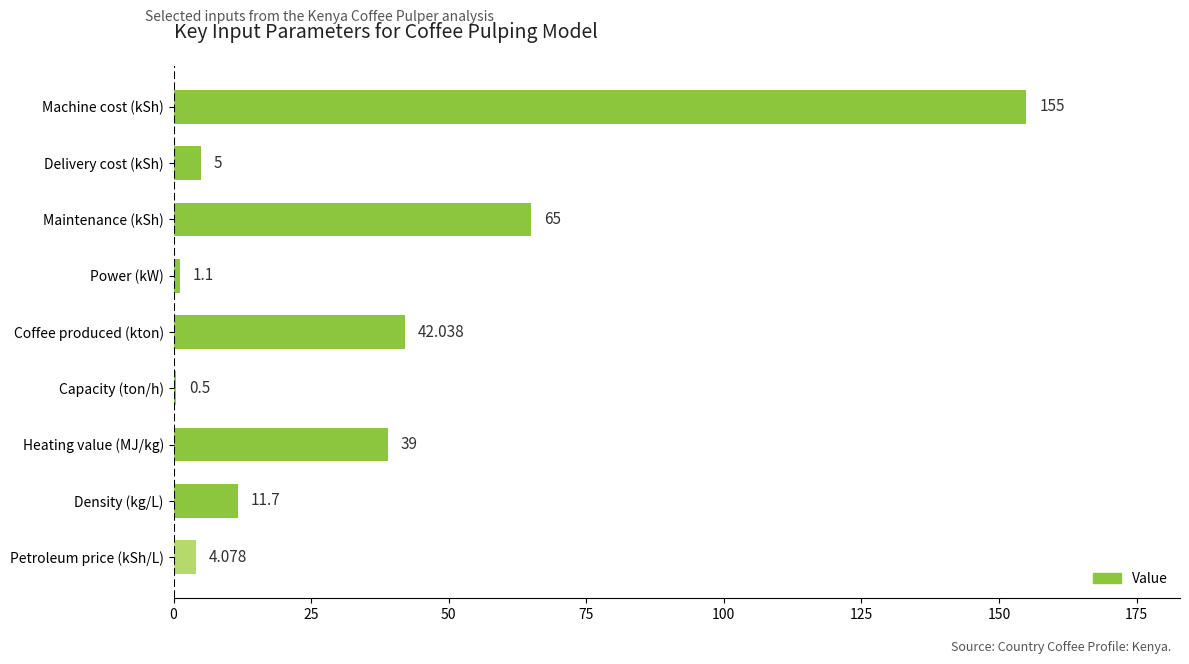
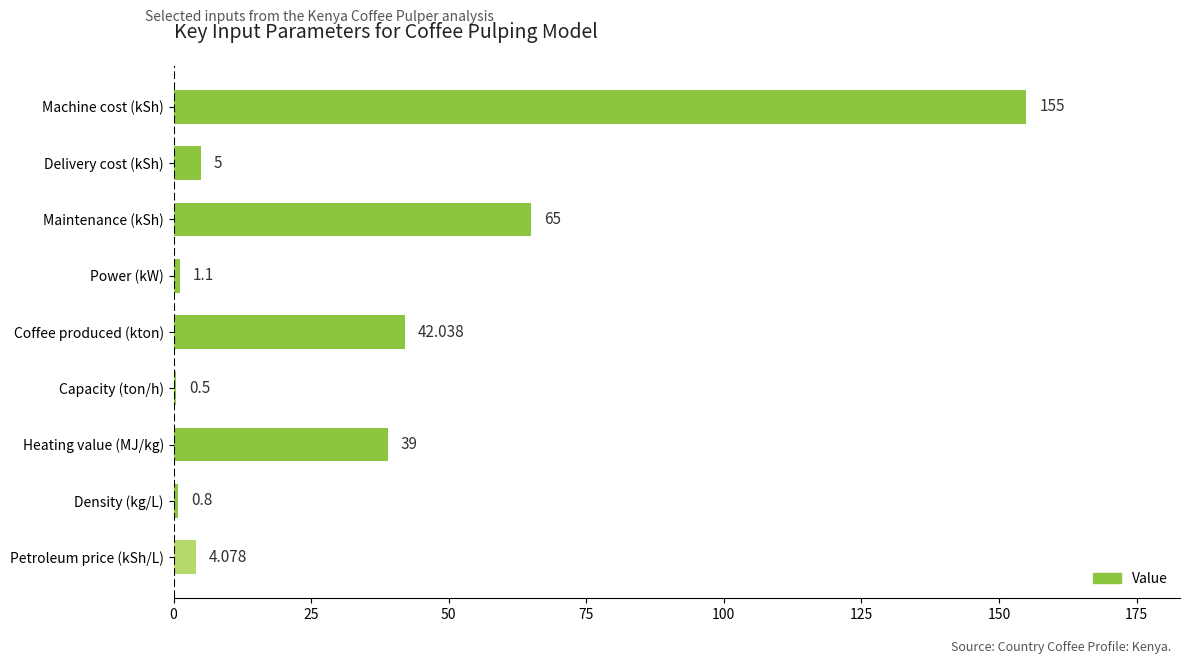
  {
    "Machine cost (kSh)": 155,
    "Delivery cost (kSh)": 5,
    "Maintenance (kSh)": 65,
    "Power (kW)": 1.1,
    "Coffee produced (kton)": 42.038,
    "Capacity (ton/h)": 0.5,
    "Heating value (MJ/kg)": 39,
-   "Density (kg/L)": 11.7,
+   "Density (kg/L)": 0.8,
    "Petroleum price (kSh/L)": 4.078
  }
